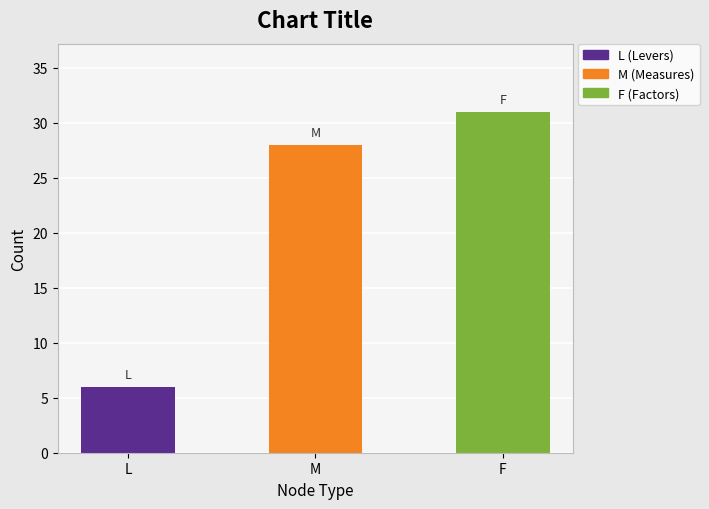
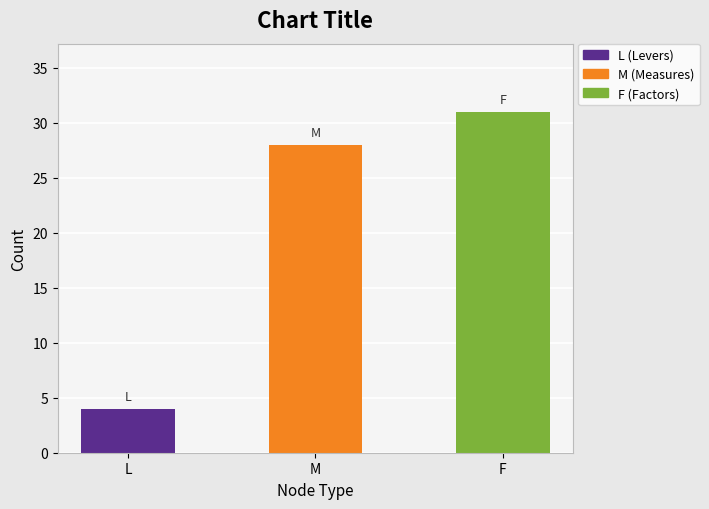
  {
-   "L": 6,
+   "L": 4,
    "M": 28,
    "F": 31
  }
